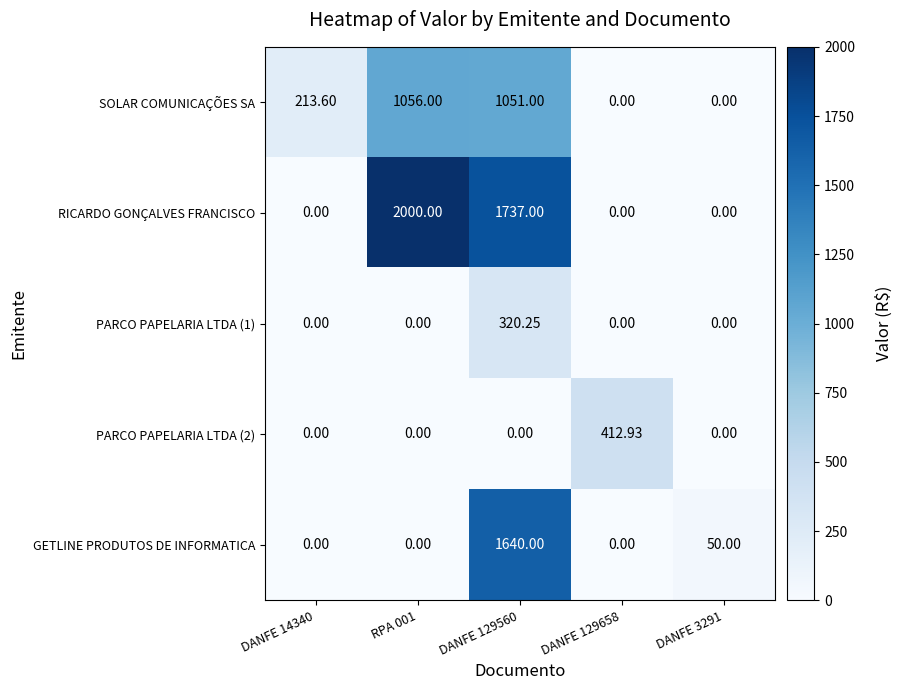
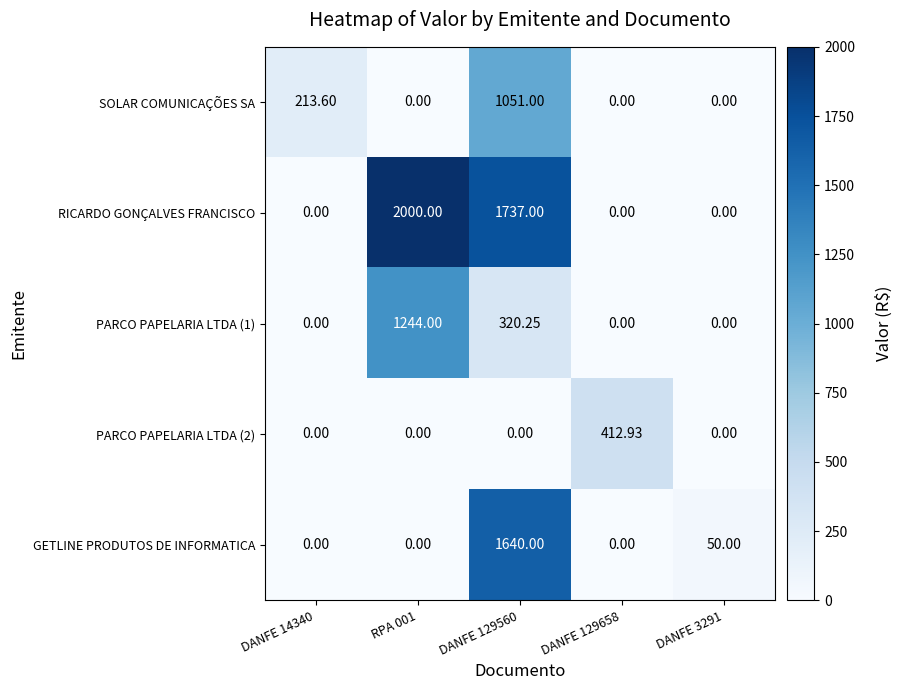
  {
    "SOLAR COMUNICAÇÕES SA": {
      "DANFE 14340": 213.60,
-     "RPA 001": 1056.00,
+     "RPA 001": 0.00,
      "DANFE 129560": 1051.00,
      "DANFE 129658": 0.00,
      "DANFE 3291": 0.00
    },
    "RICARDO GONÇALVES FRANCISCO": {
      "DANFE 14340": 0.00,
      "RPA 001": 2000.00,
      "DANFE 129560": 1737.00,
      "DANFE 129658": 0.00,
      "DANFE 3291": 0.00
    },
    "PARCO PAPELARIA LTDA (1)": {
      "DANFE 14340": 0.00,
-     "RPA 001": 0.00,
+     "RPA 001": 1244.00,
      "DANFE 129560": 320.25,
      "DANFE 129658": 0.00,
      "DANFE 3291": 0.00
    },
    "PARCO PAPELARIA LTDA (2)": {
      "DANFE 14340": 0.00,
      "RPA 001": 0.00,
      "DANFE 129560": 0.00,
      "DANFE 129658": 412.93,
      "DANFE 3291": 0.00
    },
    "GETLINE PRODUTOS DE INFORMATICA": {
      "DANFE 14340": 0.00,
      "RPA 001": 0.00,
      "DANFE 129560": 1640.00,
      "DANFE 129658": 0.00,
      "DANFE 3291": 50.00
    }
  }
